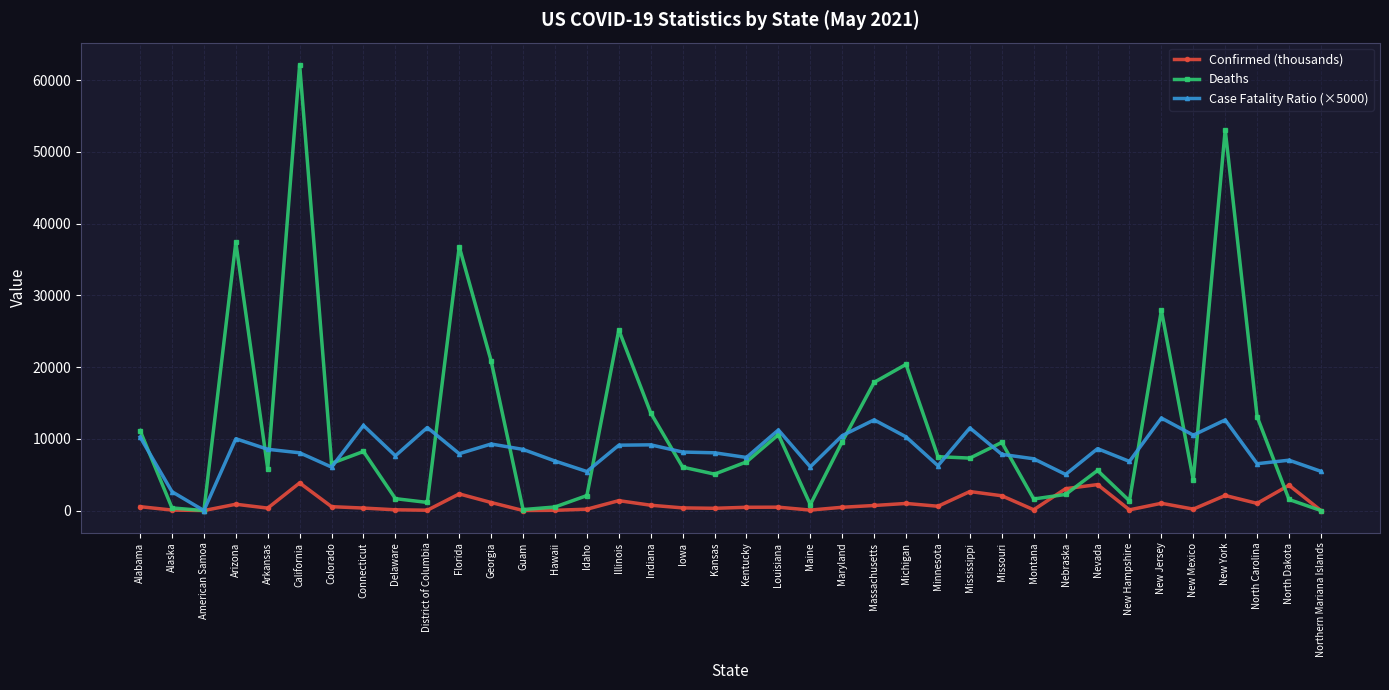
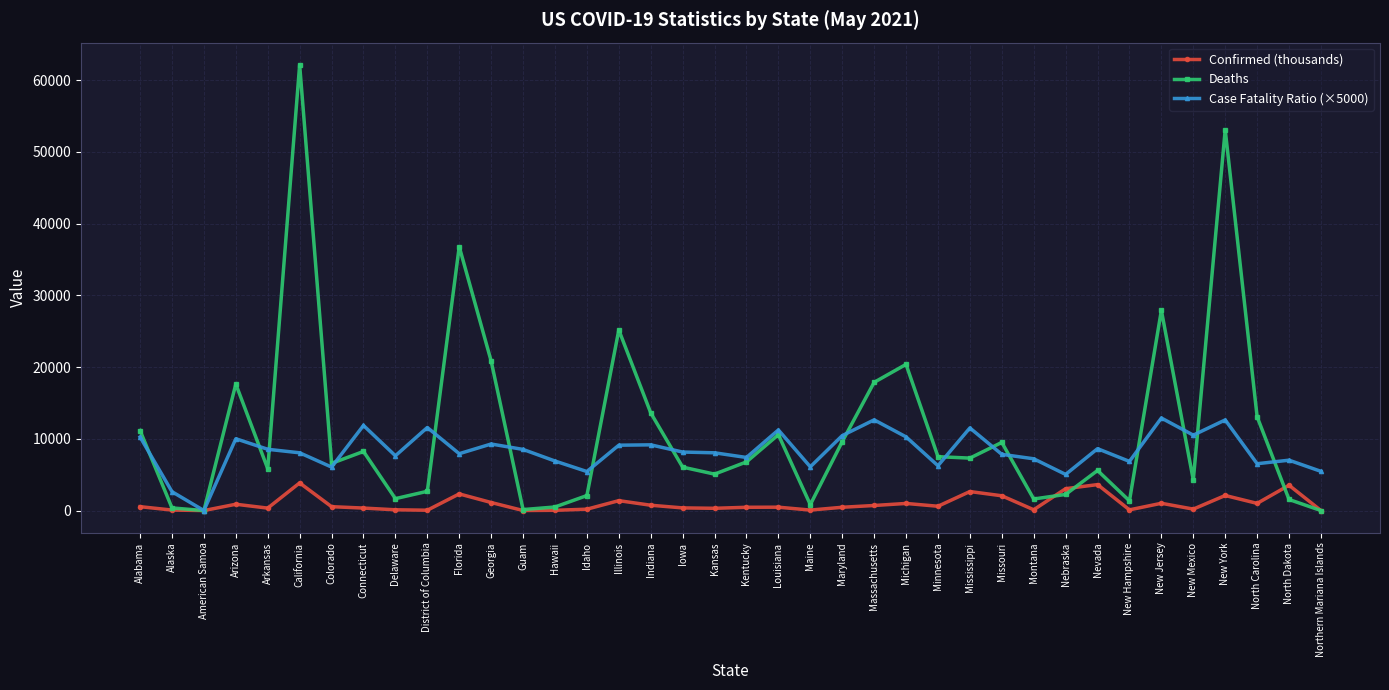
  {
    "Confirmed (thousands)": {
      "Alabama": 1000,
      "Arizona": 1000,
      "Arkansas": 0,
      "California": 4000,
      "Colorado": 1000,
      "Connecticut": 0,
      "Delaware": 0,
      "District of Columbia": 0,
      "Florida": 2000,
      "Georgia": 1000,
      "Hawaii": 0,
      "Idaho": 0,
      "Illinois": 1000,
      "Indiana": 1000,
      "Iowa": 0,
      "Kansas": 0,
      "Kentucky": 0,
      "Louisiana": 0,
      "Maine": 0,
      "Maryland": 0,
      "Massachusetts": 1000,
      "Michigan": 1000,
      "Minnesota": 1000,
      "Mississippi": 3000,
      "Missouri": 2000,
      "Montana": 0,
      "Nebraska": 3000,
      "Nevada": 4000,
      "New Hampshire": 0,
      "New Jersey": 1000,
      "New Mexico": 0,
      "New York": 2000,
      "North Carolina": 1000,
      "North Dakota": 4000
    },
    "Deaths": {
      "Alabama": 11000,
-     "Arizona": 37000,
+     "Arizona": 18000,
      "Arkansas": 6000,
      "California": 62000,
      "Colorado": 7000,
      "Connecticut": 8000,
      "Delaware": 2000,
-     "District of Columbia": 1000,
+     "District of Columbia": 3000,
      "Florida": 37000,
      "Georgia": 21000,
      "Hawaii": 0,
      "Idaho": 2000,
      "Illinois": 25000,
      "Indiana": 14000,
      "Iowa": 6000,
      "Kansas": 5000,
      "Kentucky": 7000,
      "Louisiana": 11000,
      "Maine": 1000,
      "Maryland": 10000,
      "Massachusetts": 18000,
      "Michigan": 20000,
      "Minnesota": 8000,
      "Mississippi": 7000,
      "Missouri": 9000,
      "Montana": 2000,
      "Nebraska": 2000,
      "Nevada": 6000,
      "New Hampshire": 1000,
      "New Jersey": 28000,
      "New Mexico": 4000,
      "New York": 53000,
      "North Carolina": 13000,
      "North Dakota": 2000
    },
    "Case Fatality Ratio (×5000)": {
      "Alabama": 10000,
      "Alaska": 3000,
      "Arizona": 10000,
      "Arkansas": 9000,
      "California": 8000,
      "Colorado": 6000,
      "Connecticut": 12000,
      "Delaware": 8000,
      "District of Columbia": 12000,
      "Florida": 8000,
      "Georgia": 9000,
      "Guam": 9000,
      "Hawaii": 7000,
      "Idaho": 5000,
      "Illinois": 9000,
      "Indiana": 9000,
      "Iowa": 8000,
      "Kansas": 8000,
      "Kentucky": 7000,
      "Louisiana": 11000,
      "Maine": 6000,
      "Maryland": 10000,
      "Massachusetts": 13000,
      "Michigan": 10000,
      "Minnesota": 6000,
      "Mississippi": 12000,
      "Missouri": 8000,
      "Montana": 7000,
      "Nebraska": 5000,
      "Nevada": 9000,
      "New Hampshire": 7000,
      "New Jersey": 13000,
      "New Mexico": 11000,
      "New York": 13000,
      "North Carolina": 7000,
      "North Dakota": 7000,
      "Northern Mariana Islands": 5000
    }
  }
